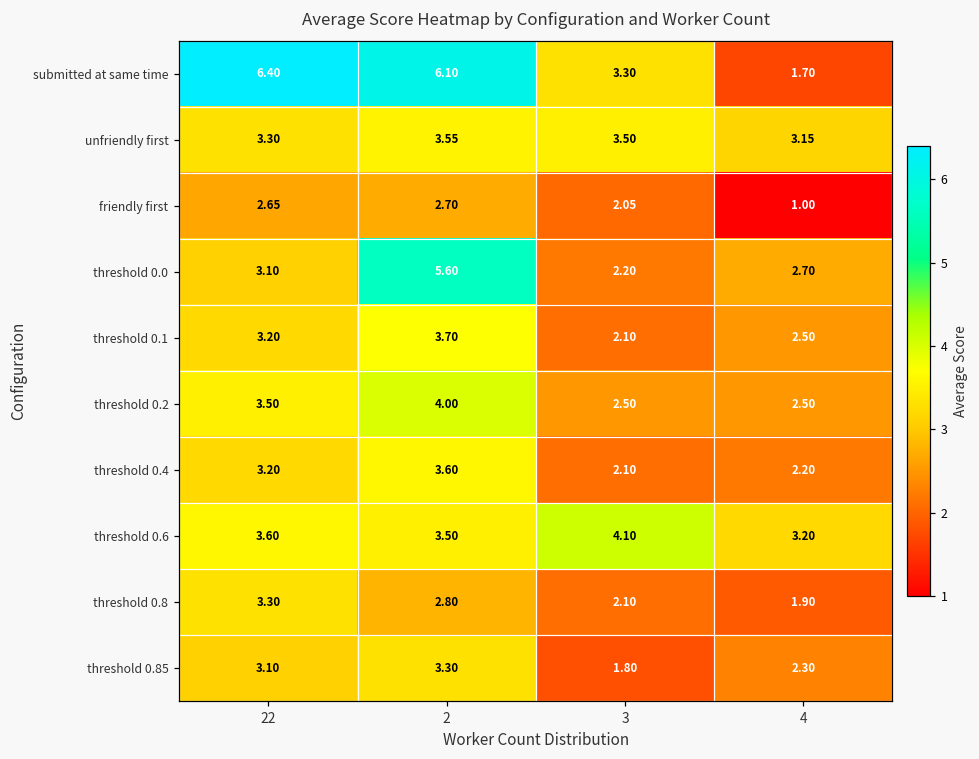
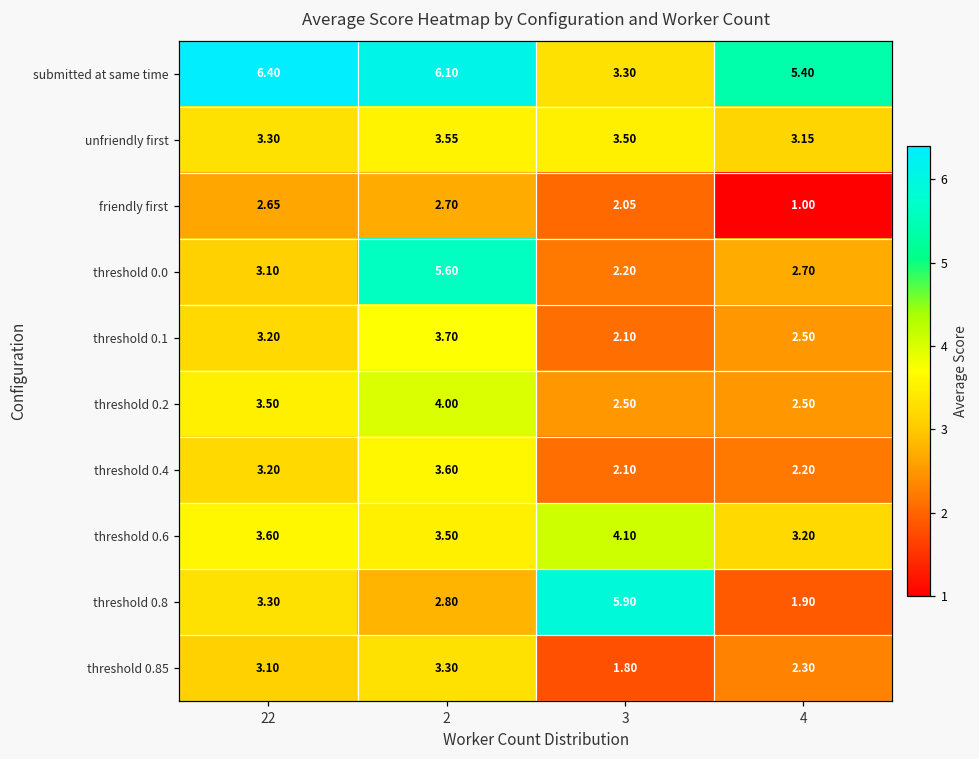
  {
    "submitted at same time": {
      "22": 6.40,
      "2": 6.10,
      "3": 3.30,
-     "4": 1.70
+     "4": 5.40
    },
    "unfriendly first": {
      "22": 3.30,
      "2": 3.55,
      "3": 3.50,
      "4": 3.15
    },
    "friendly first": {
      "22": 2.65,
      "2": 2.70,
      "3": 2.05,
      "4": 1.00
    },
    "threshold 0.0": {
      "22": 3.10,
      "2": 5.60,
      "3": 2.20,
      "4": 2.70
    },
    "threshold 0.1": {
      "22": 3.20,
      "2": 3.70,
      "3": 2.10,
      "4": 2.50
    },
    "threshold 0.2": {
      "22": 3.50,
      "2": 4.00,
      "3": 2.50,
      "4": 2.50
    },
    "threshold 0.4": {
      "22": 3.20,
      "2": 3.60,
      "3": 2.10,
      "4": 2.20
    },
    "threshold 0.6": {
      "22": 3.60,
      "2": 3.50,
      "3": 4.10,
      "4": 3.20
    },
    "threshold 0.8": {
      "22": 3.30,
      "2": 2.80,
-     "3": 2.10,
+     "3": 5.90,
      "4": 1.90
    },
    "threshold 0.85": {
      "22": 3.10,
      "2": 3.30,
      "3": 1.80,
      "4": 2.30
    }
  }
